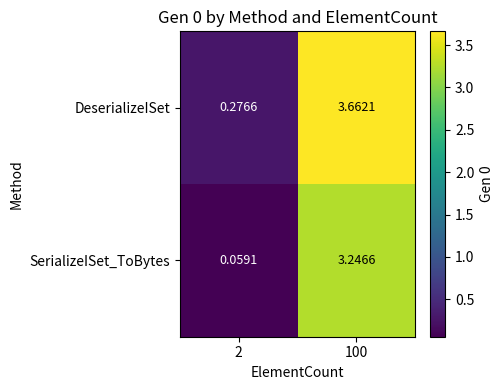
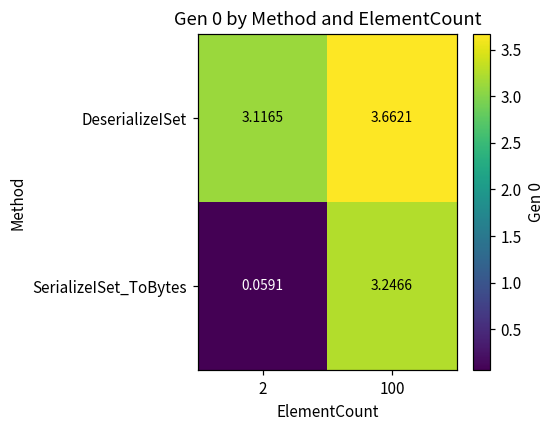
  {
    "DeserializeISet": {
-     "2": 0.2766,
+     "2": 3.1165,
      "100": 3.6621
    },
    "SerializeISet_ToBytes": {
      "2": 0.0591,
      "100": 3.2466
    }
  }
